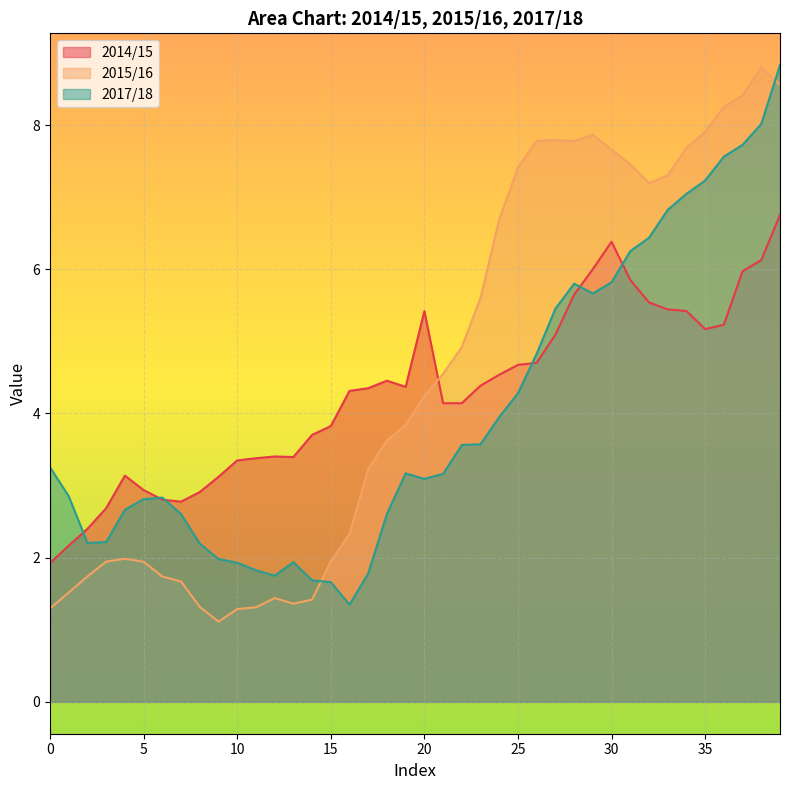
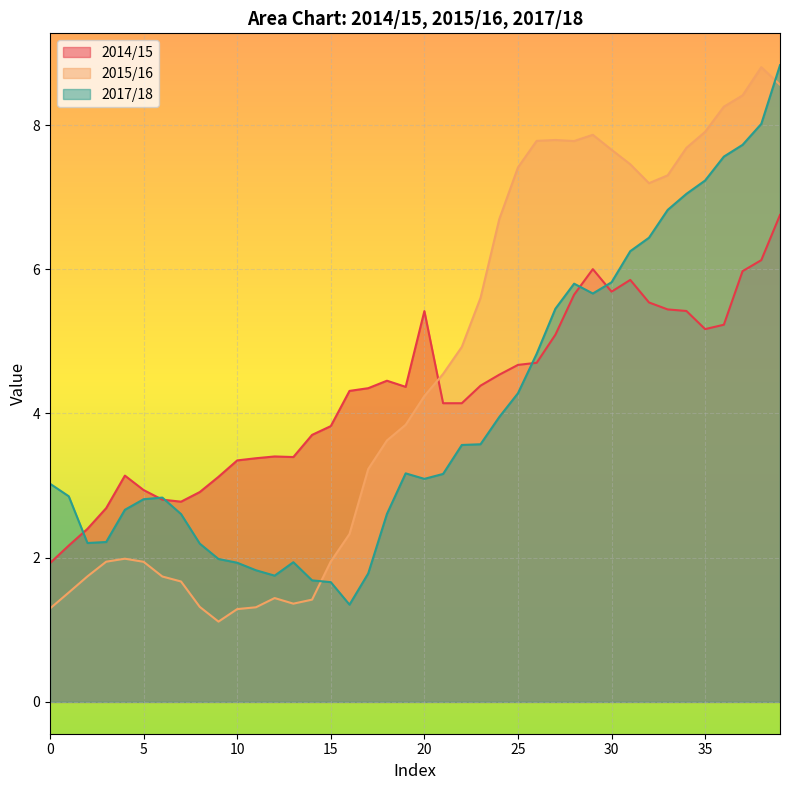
  {
    "2014/15": {
      "0": 1.9,
      "5": 2.9,
      "10": 3.3,
      "15": 3.8,
      "20": 5.4,
      "25": 4.7,
-     "30": 6.4,
+     "30": 5.7,
      "35": 5.2
    },
    "2015/16": {
      "0": 1.3,
      "5": 1.9,
      "10": 1.3,
      "15": 1.9,
      "20": 4.2,
      "25": 7.4,
      "30": 7.7,
      "35": 7.9
    },
    "2017/18": {
-     "0": 3.3,
+     "0": 3.0,
      "5": 2.8,
      "10": 1.9,
      "15": 1.7,
      "20": 3.1,
      "25": 4.3,
      "30": 5.8,
      "35": 7.2
    }
  }
